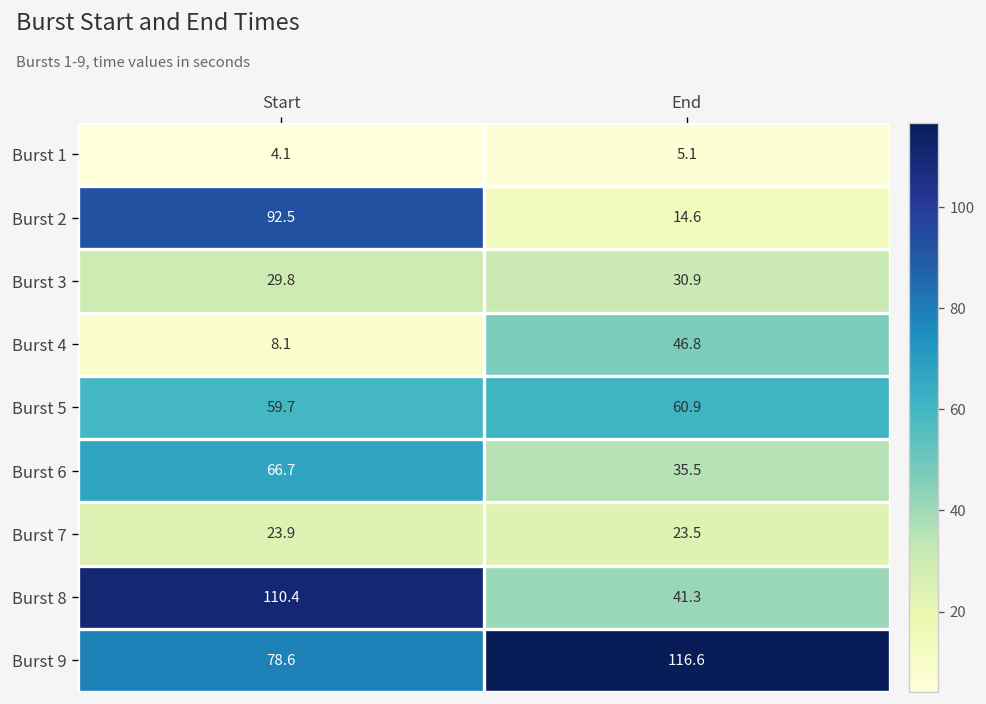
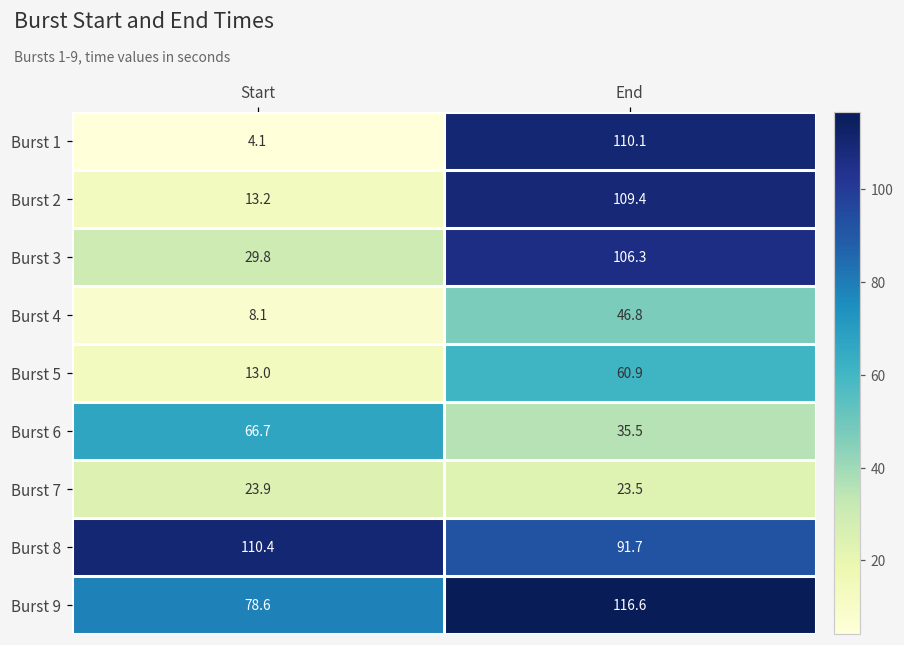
  {
    "Burst 1": {
      "Start": 4.1,
-     "End": 5.1
+     "End": 110.1
    },
    "Burst 2": {
-     "Start": 92.5,
-     "End": 14.6
+     "Start": 13.2,
+     "End": 109.4
    },
    "Burst 3": {
      "Start": 29.8,
-     "End": 30.9
+     "End": 106.3
    },
    "Burst 4": {
      "Start": 8.1,
      "End": 46.8
    },
    "Burst 5": {
-     "Start": 59.7,
+     "Start": 13.0,
      "End": 60.9
    },
    "Burst 6": {
      "Start": 66.7,
      "End": 35.5
    },
    "Burst 7": {
      "Start": 23.9,
      "End": 23.5
    },
    "Burst 8": {
      "Start": 110.4,
-     "End": 41.3
+     "End": 91.7
    },
    "Burst 9": {
      "Start": 78.6,
      "End": 116.6
    }
  }
